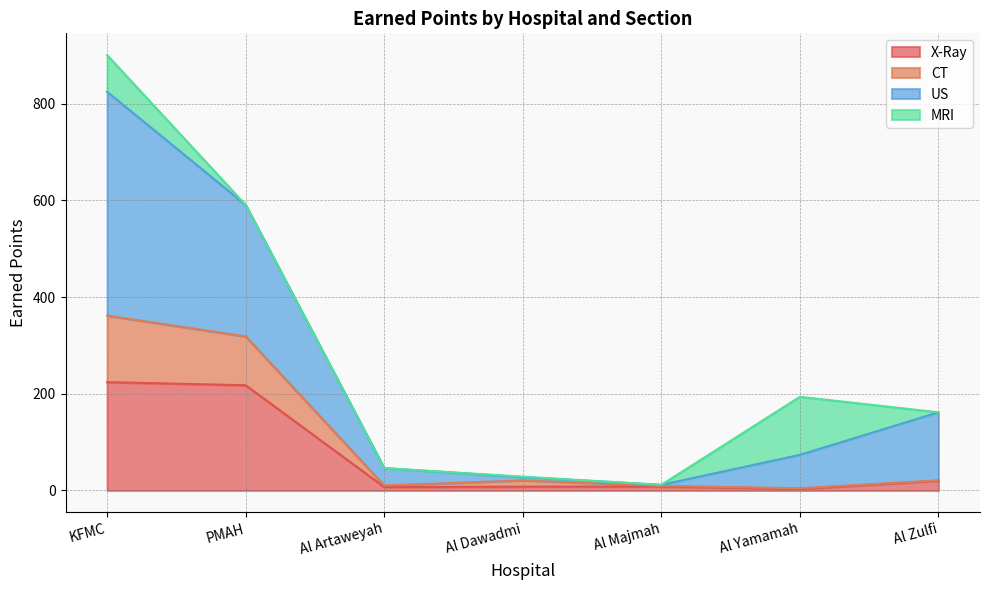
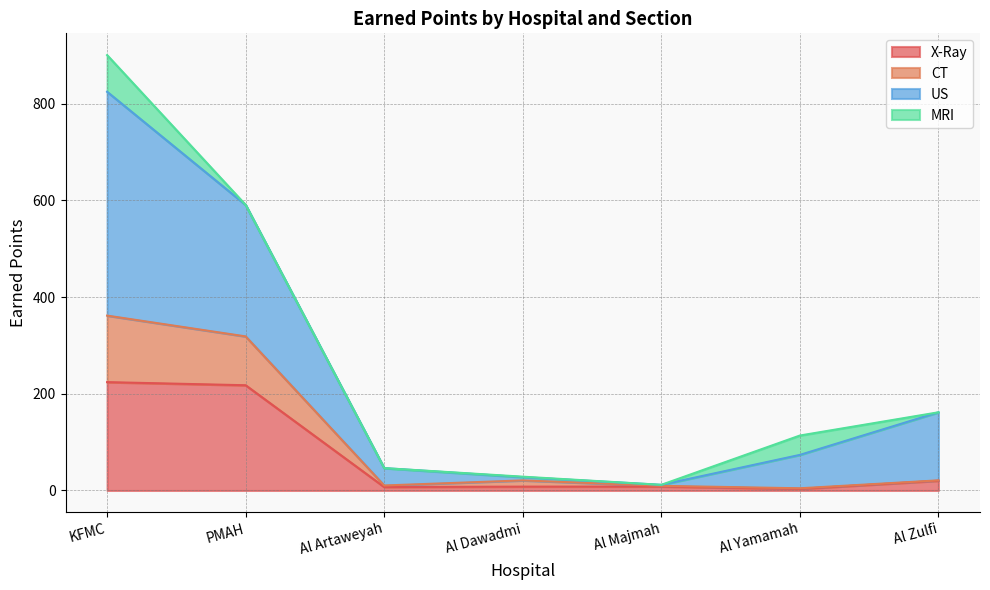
  {
    "US": {
      "KFMC": 460,
      "Al Yamamah": 70
    },
    "MRI": {
      "KFMC": 80,
-     "Al Yamamah": 120
+     "Al Yamamah": 40
    }
  }
